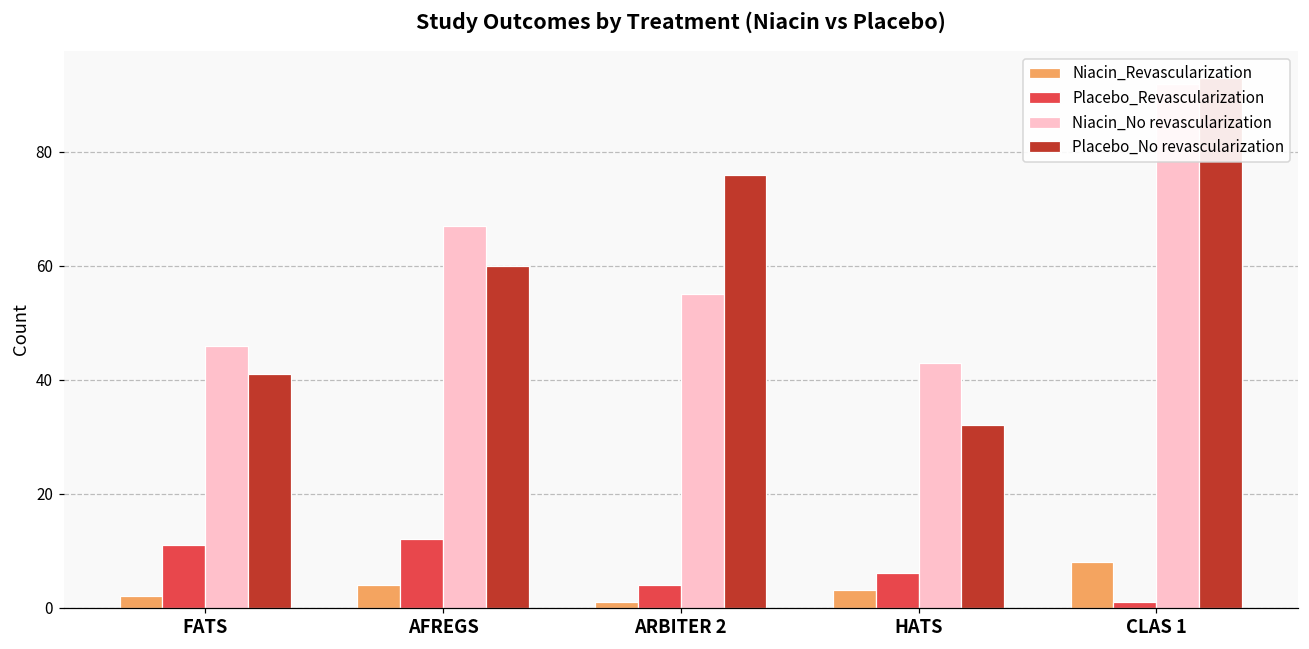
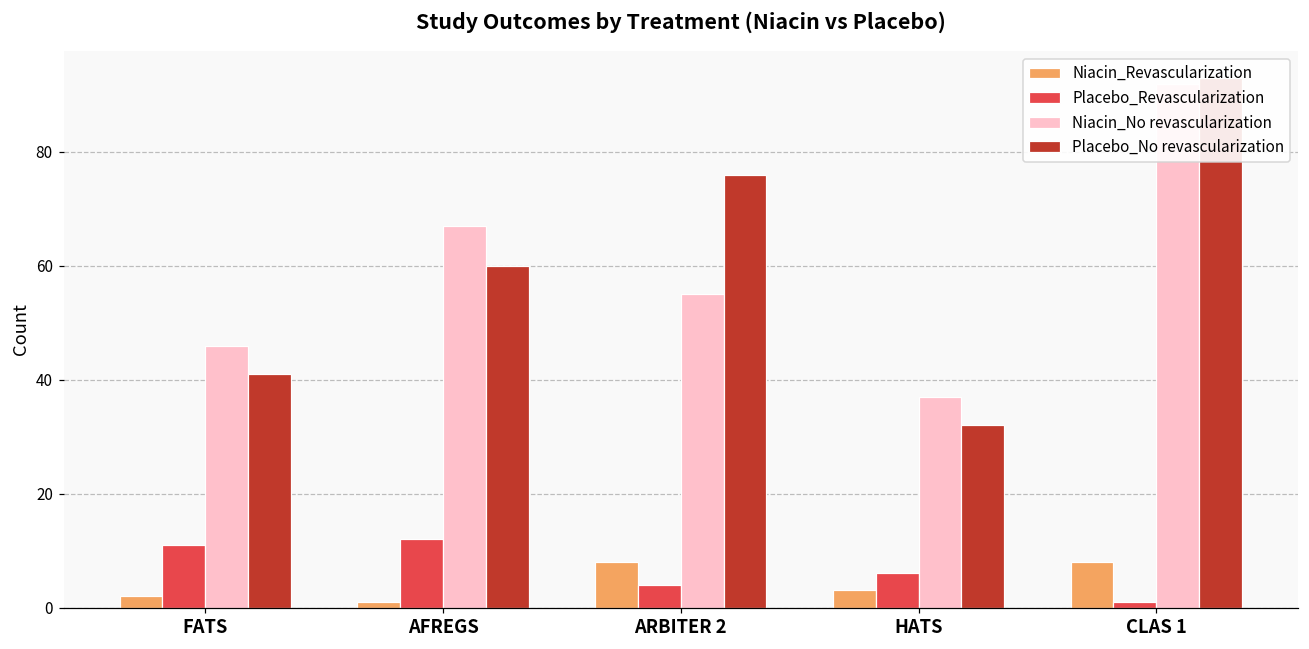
  {
    "Niacin_Revascularization": {
      "FATS": 2,
-     "AFREGS": 4,
-     "ARBITER 2": 1,
+     "AFREGS": 1,
+     "ARBITER 2": 8,
      "HATS": 3,
      "CLAS 1": 8
    },
    "Niacin_No revascularization": {
      "FATS": 46,
      "AFREGS": 67,
      "ARBITER 2": 55,
-     "HATS": 43
+     "HATS": 37
    }
  }
